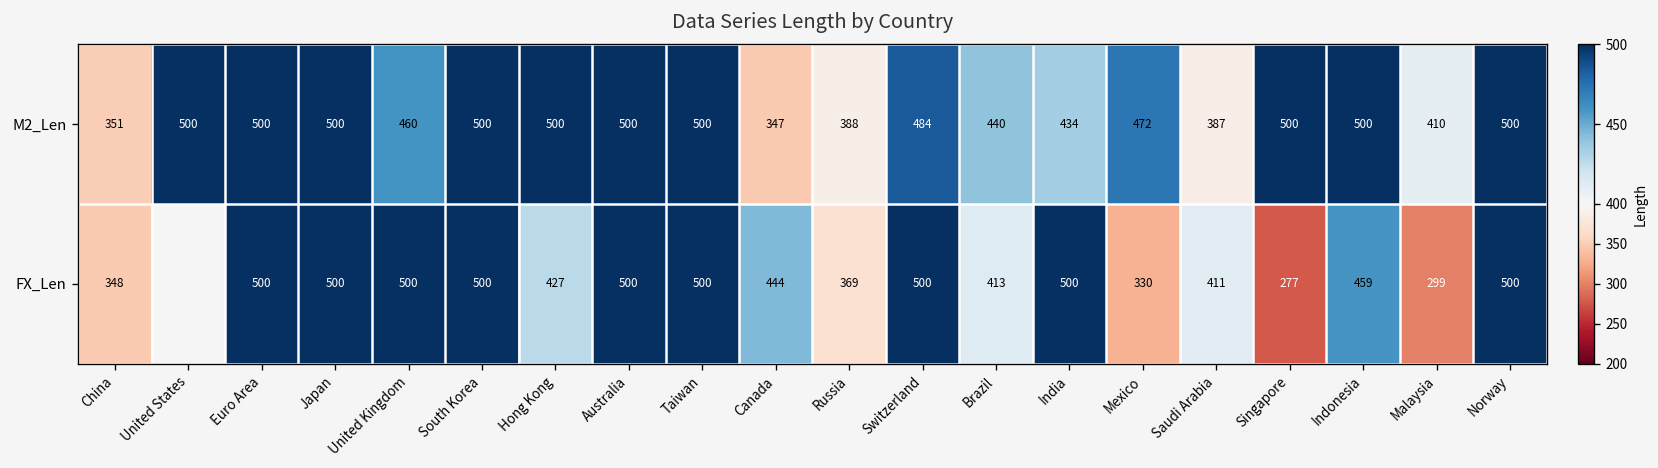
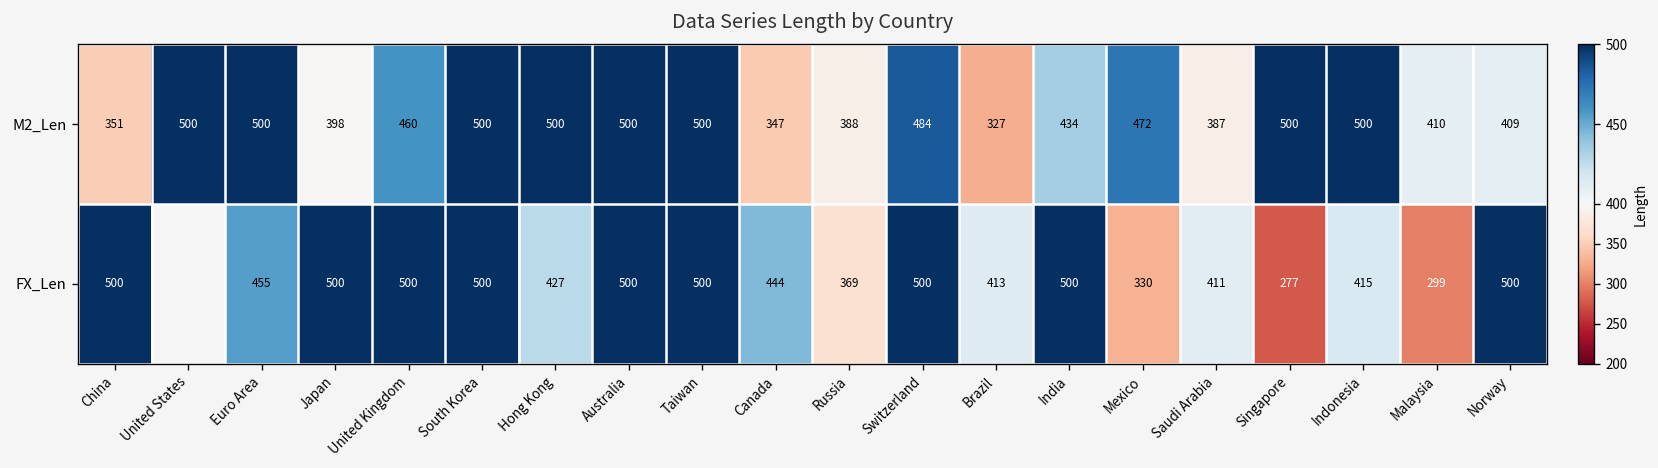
  {
    "M2_Len": {
      "China": 351,
      "United States": 500,
      "Euro Area": 500,
-     "Japan": 500,
+     "Japan": 398,
      "United Kingdom": 460,
      "South Korea": 500,
      "Hong Kong": 500,
      "Australia": 500,
      "Taiwan": 500,
      "Canada": 347,
      "Russia": 388,
      "Switzerland": 484,
-     "Brazil": 440,
+     "Brazil": 327,
      "India": 434,
      "Mexico": 472,
      "Saudi Arabia": 387,
      "Singapore": 500,
      "Indonesia": 500,
      "Malaysia": 410,
-     "Norway": 500
+     "Norway": 409
    },
    "FX_Len": {
-     "China": 348,
-     "Euro Area": 500,
+     "China": 500,
+     "Euro Area": 455,
      "Japan": 500,
      "United Kingdom": 500,
      "South Korea": 500,
      "Hong Kong": 427,
      "Australia": 500,
      "Taiwan": 500,
      "Canada": 444,
      "Russia": 369,
      "Switzerland": 500,
      "Brazil": 413,
      "India": 500,
      "Mexico": 330,
      "Saudi Arabia": 411,
      "Singapore": 277,
-     "Indonesia": 459,
+     "Indonesia": 415,
      "Malaysia": 299,
      "Norway": 500
    }
  }
